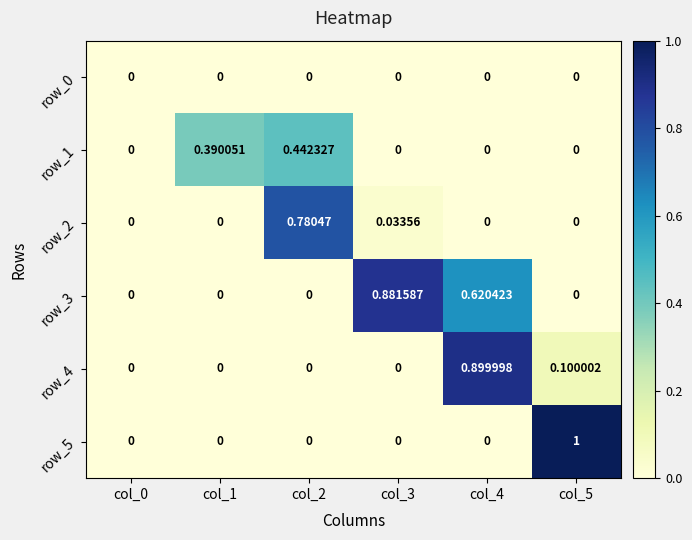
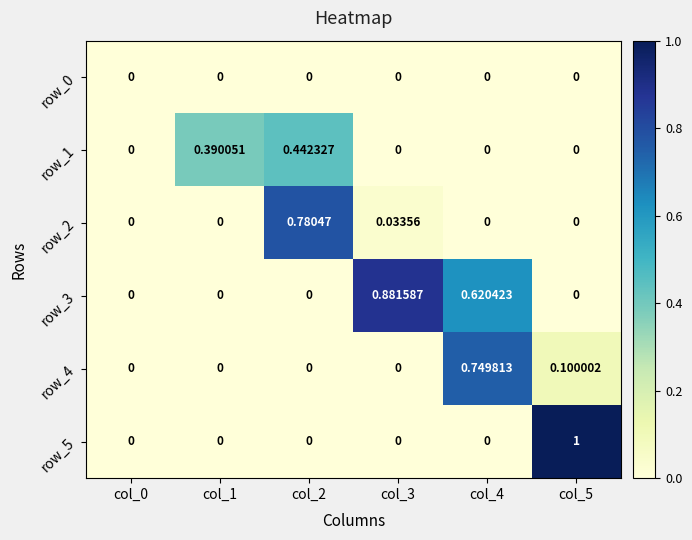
  {
    "row_0": {
      "col_0": 0,
      "col_1": 0,
      "col_2": 0,
      "col_3": 0,
      "col_4": 0,
      "col_5": 0
    },
    "row_1": {
      "col_0": 0,
      "col_1": 0.390051,
      "col_2": 0.442327,
      "col_3": 0,
      "col_4": 0,
      "col_5": 0
    },
    "row_2": {
      "col_0": 0,
      "col_1": 0,
      "col_2": 0.78047,
      "col_3": 0.03356,
      "col_4": 0,
      "col_5": 0
    },
    "row_3": {
      "col_0": 0,
      "col_1": 0,
      "col_2": 0,
      "col_3": 0.881587,
      "col_4": 0.620423,
      "col_5": 0
    },
    "row_4": {
      "col_0": 0,
      "col_1": 0,
      "col_2": 0,
      "col_3": 0,
-     "col_4": 0.899998,
+     "col_4": 0.749813,
      "col_5": 0.100002
    },
    "row_5": {
      "col_0": 0,
      "col_1": 0,
      "col_2": 0,
      "col_3": 0,
      "col_4": 0,
      "col_5": 1
    }
  }
